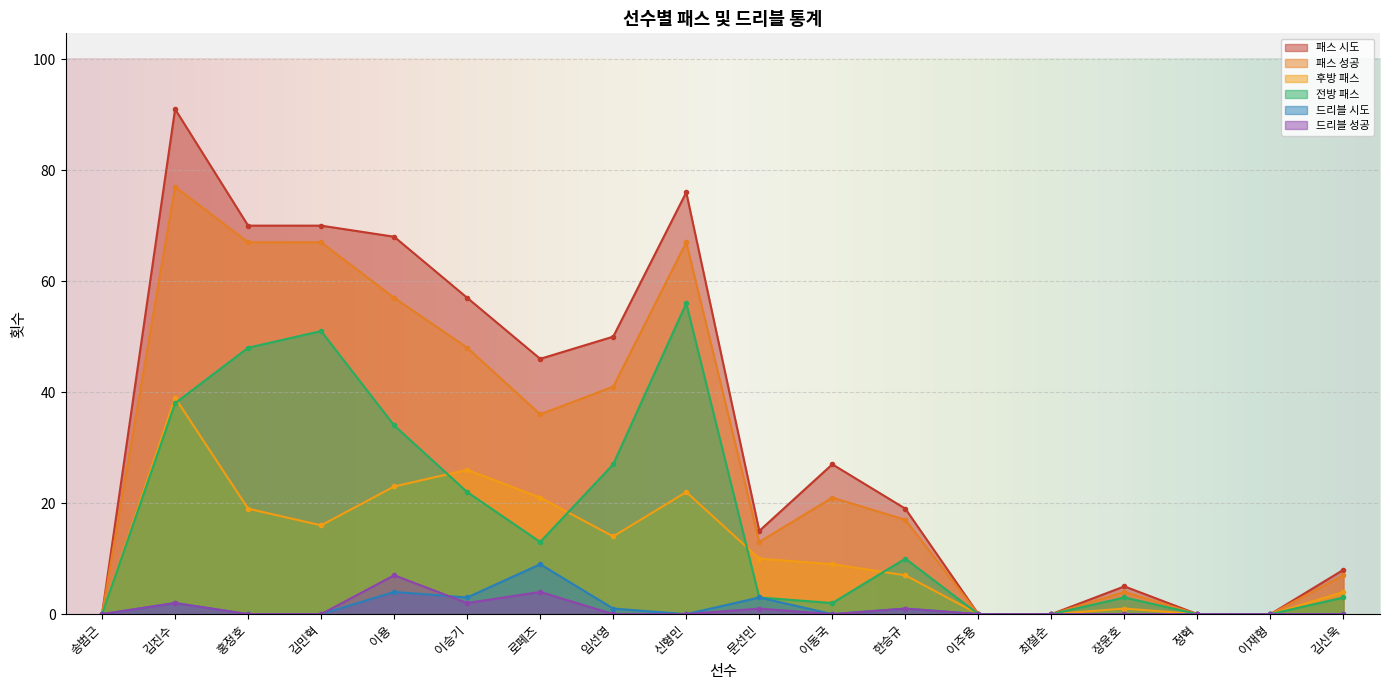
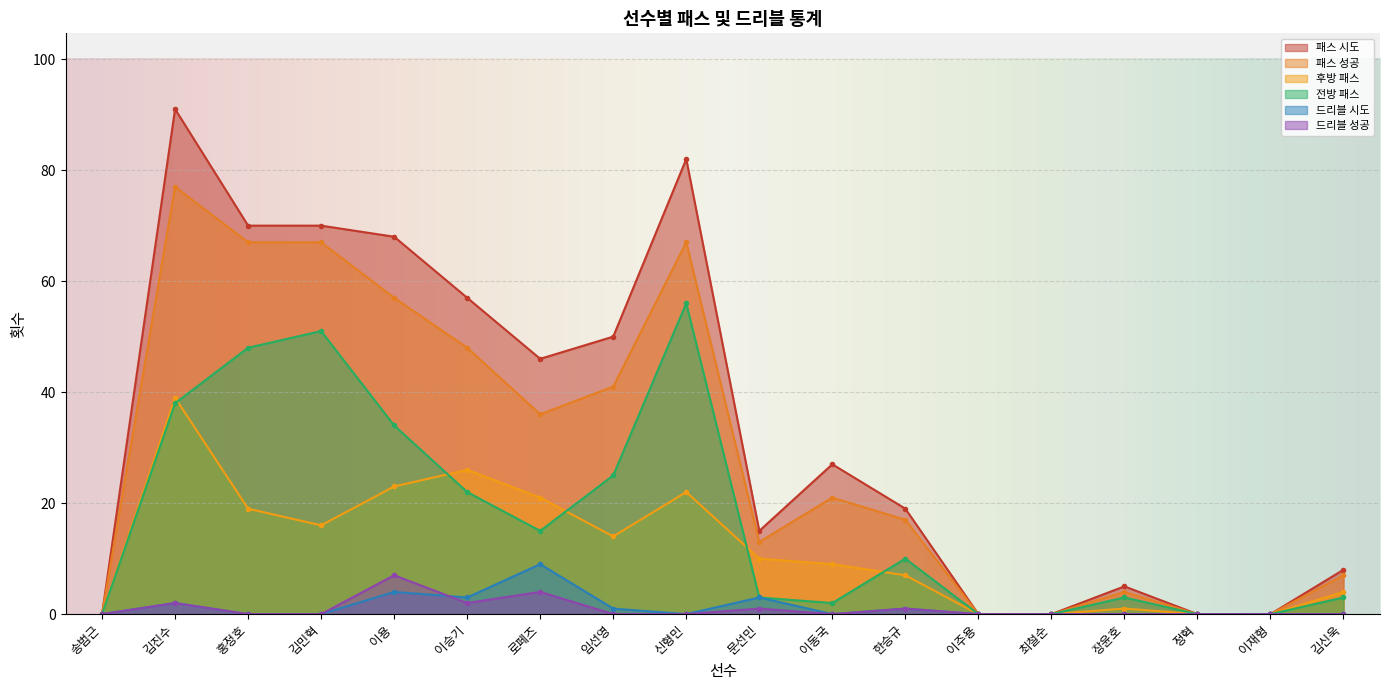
  {
    "패스 시도": {
      "김진수": 91,
      "홍정호": 70,
      "김민혁": 70,
      "이용": 68,
      "이승기": 57,
      "로페즈": 46,
      "임선영": 50,
-     "신형민": 76,
+     "신형민": 82,
      "문선민": 15,
      "이동국": 27,
      "한승규": 19,
      "장윤호": 5,
      "김신욱": 8
    },
    "전방 패스": {
      "김진수": 38,
      "홍정호": 48,
      "김민혁": 51,
      "이용": 34,
      "이승기": 22,
-     "로페즈": 13,
-     "임선영": 27,
+     "로페즈": 15,
+     "임선영": 25,
      "신형민": 56,
      "이동국": 2,
      "한승규": 10,
      "장윤호": 3,
      "김신욱": 3
    },
    "드리블 시도": {
      "이용": 4,
      "이승기": 3,
      "로페즈": 9,
      "임선영": 1
    },
    "드리블 성공": {
      "이용": 7,
      "이승기": 2,
      "로페즈": 4,
      "임선영": 0,
      "문선민": 1
    }
  }
